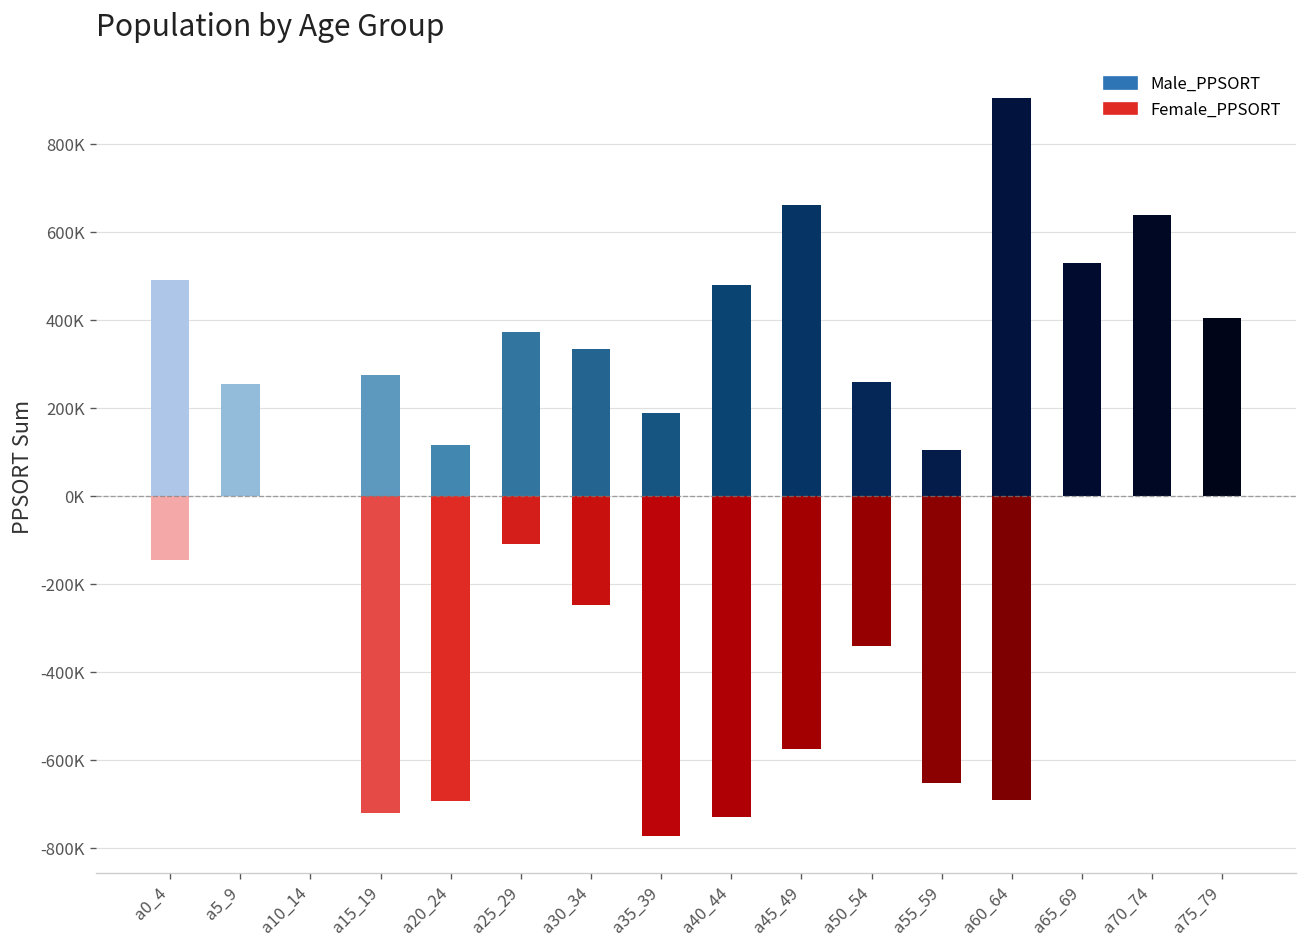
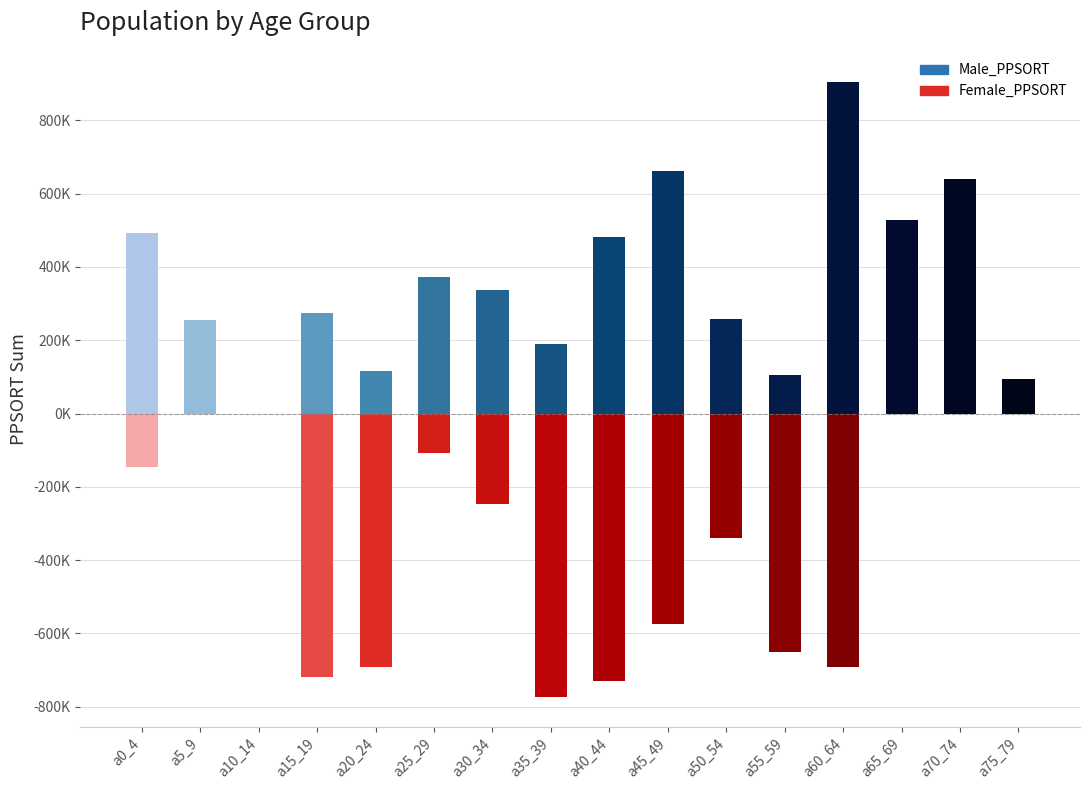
  {
    "a5_9": 250000,
    "a65_69": 530000,
    "a70_74": 640000,
-   "a75_79": 410000
+   "a75_79": 90000
  }
